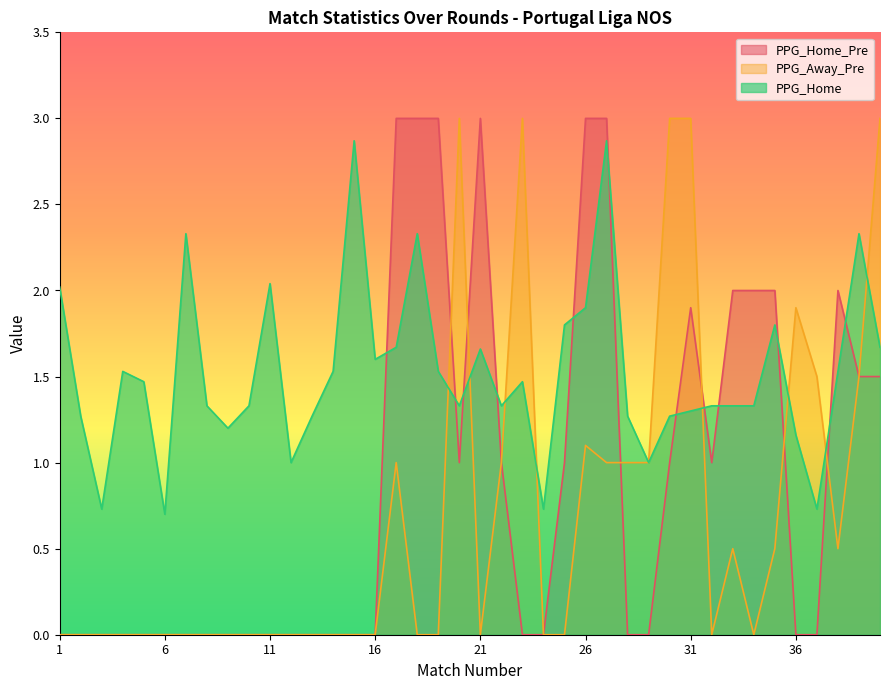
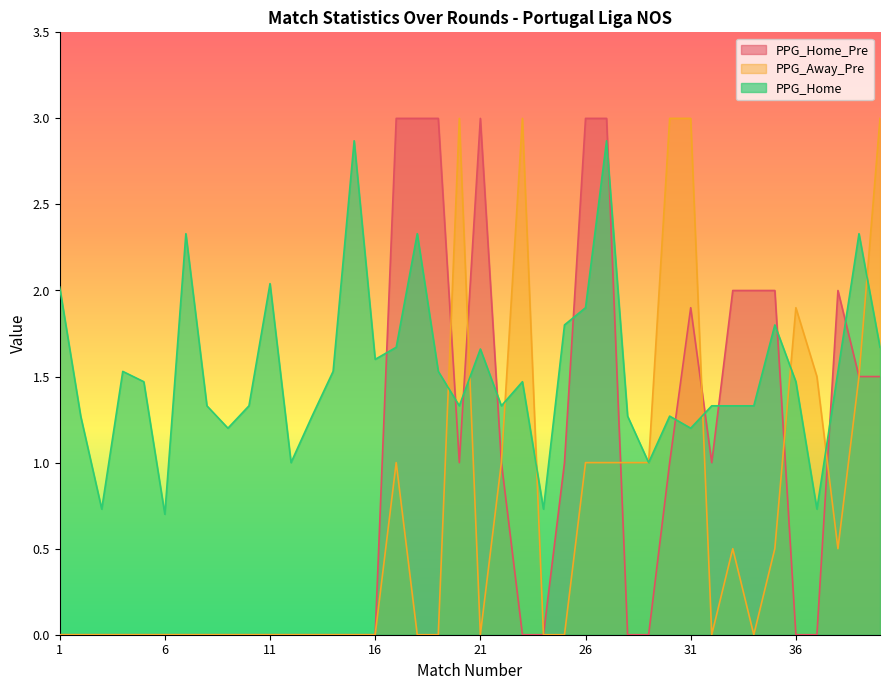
  {
    "PPG_Home_Pre": {
      "21": 3.00,
      "26": 3.00,
      "31": 1.90,
      "36": 0.00
    },
    "PPG_Away_Pre": {
      "21": 0.0,
-     "26": 1.1,
+     "26": 1.0,
      "31": 3.0,
      "36": 1.9
    },
    "PPG_Home": {
      "1": 2.02,
      "6": 0.70,
      "11": 2.04,
      "16": 1.60,
      "21": 1.66,
      "26": 1.90,
-     "31": 1.3,
-     "36": 1.16
+     "31": 1.2,
+     "36": 1.47
    }
  }
